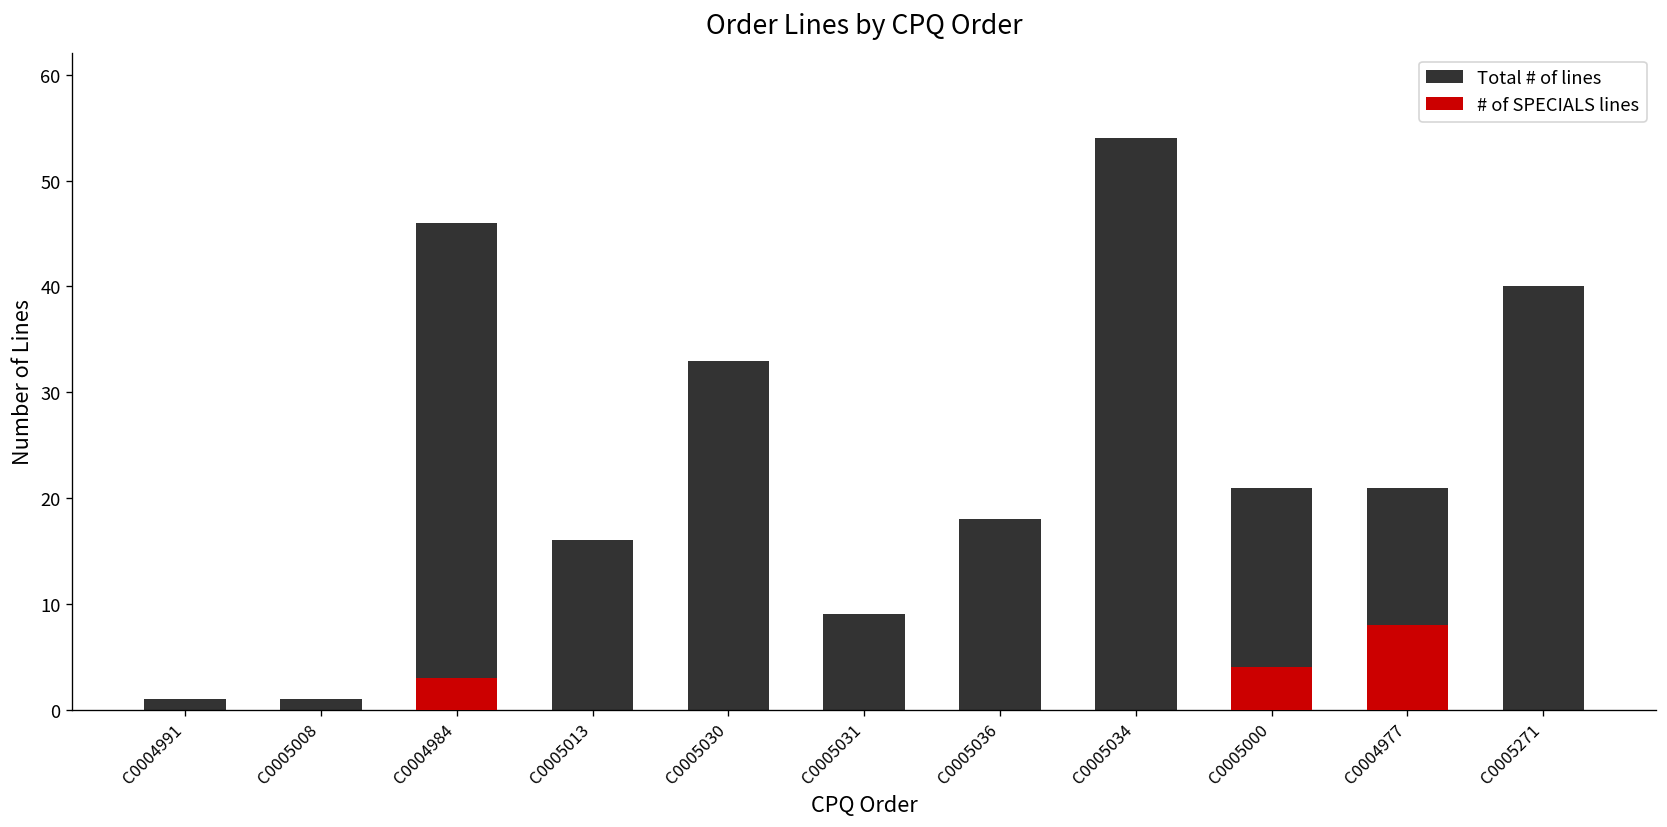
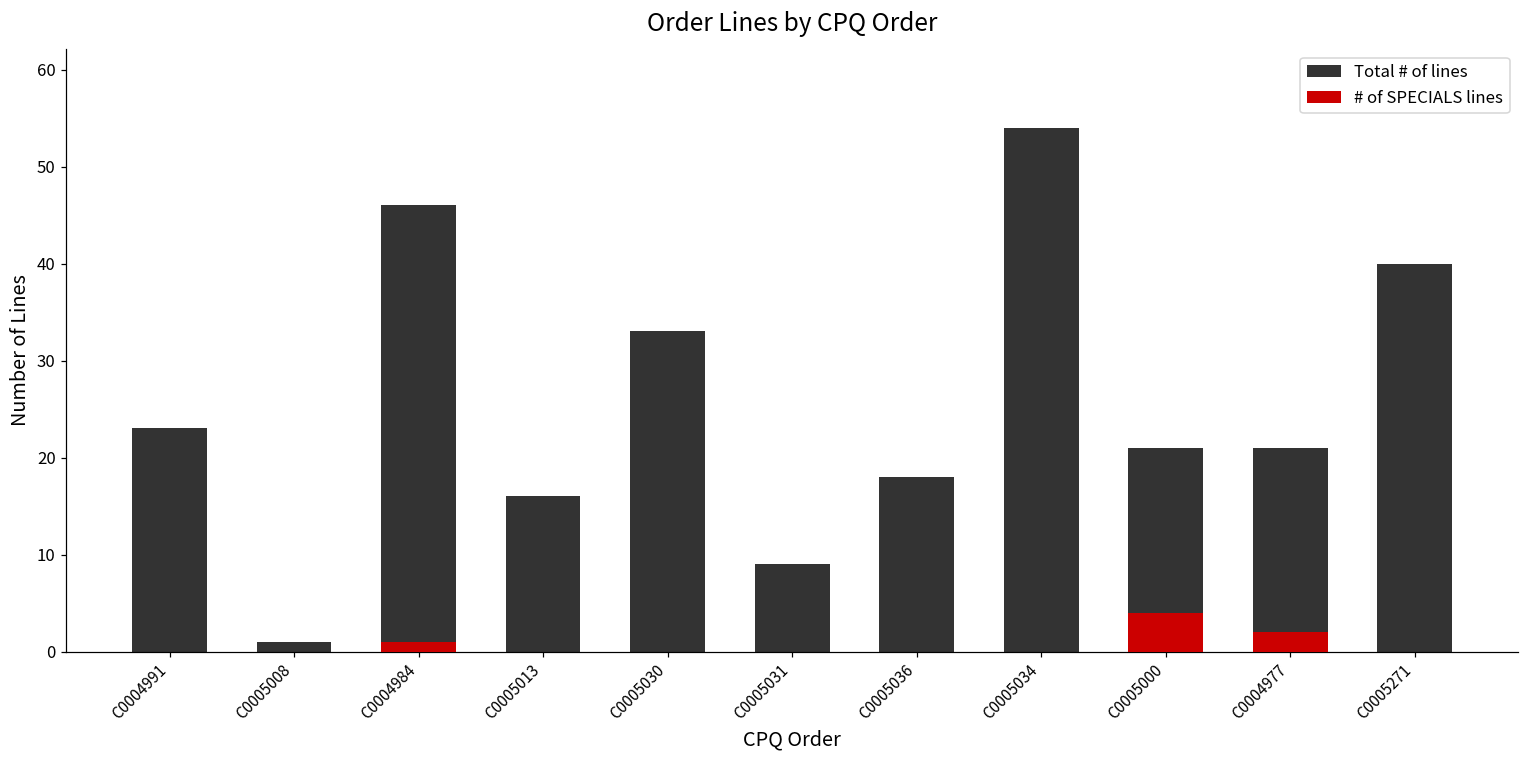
  {
    "Total # of lines": {
-     "C0004991": 1,
+     "C0004991": 23,
      "C0005008": 1,
      "C0004984": 46,
      "C0005013": 16,
      "C0005030": 33,
      "C0005031": 9,
      "C0005036": 18,
      "C0005034": 54,
      "C0005000": 21,
      "C0004977": 21,
      "C0005271": 40
    },
    "# of SPECIALS lines": {
      "C0004991": 0,
      "C0005008": 0,
-     "C0004984": 3,
+     "C0004984": 1,
      "C0005013": 0,
      "C0005030": 0,
      "C0005031": 0,
      "C0005036": 0,
      "C0005034": 0,
-     "C0004977": 8,
+     "C0004977": 2,
      "C0005271": 0
    }
  }
